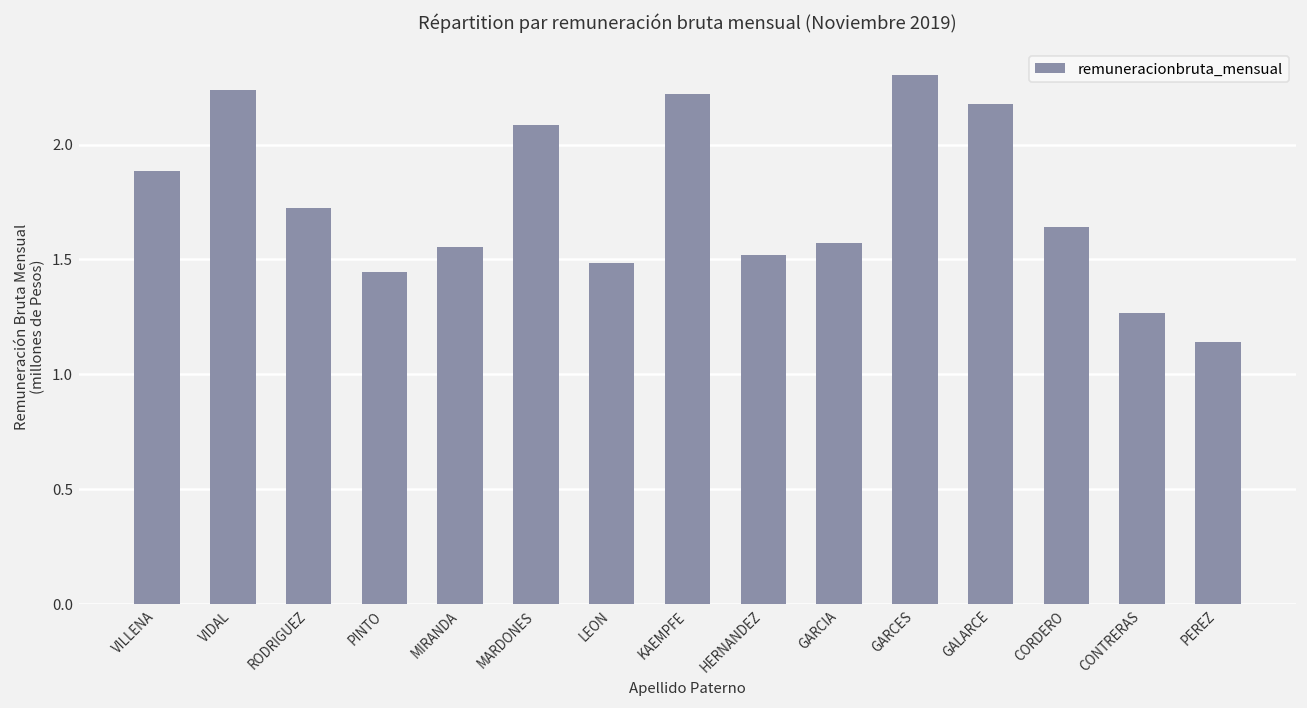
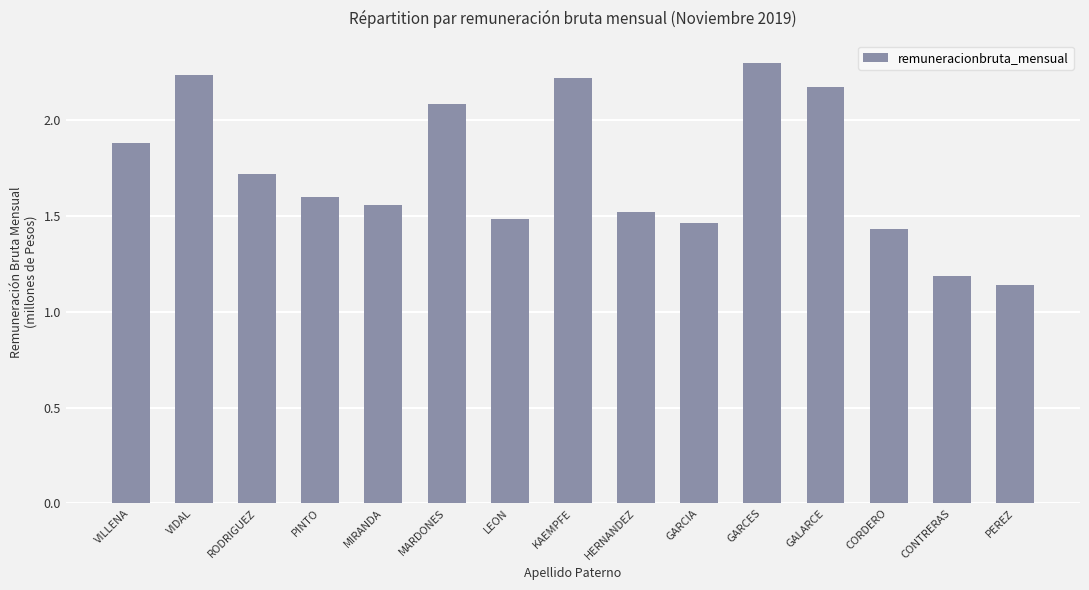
  {
    "VILLENA": 1.88,
    "VIDAL": 2.24,
    "RODRIGUEZ": 1.72,
-   "PINTO": 1.44,
+   "PINTO": 1.60,
    "MIRANDA": 1.56,
    "MARDONES": 2.09,
    "LEON": 1.49,
    "KAEMPFE": 2.22,
    "HERNANDEZ": 1.52,
-   "GARCIA": 1.57,
+   "GARCIA": 1.46,
    "GARCES": 2.30,
    "GALARCE": 2.18,
-   "CORDERO": 1.64,
-   "CONTRERAS": 1.27,
+   "CORDERO": 1.43,
+   "CONTRERAS": 1.19,
    "PEREZ": 1.14
  }
